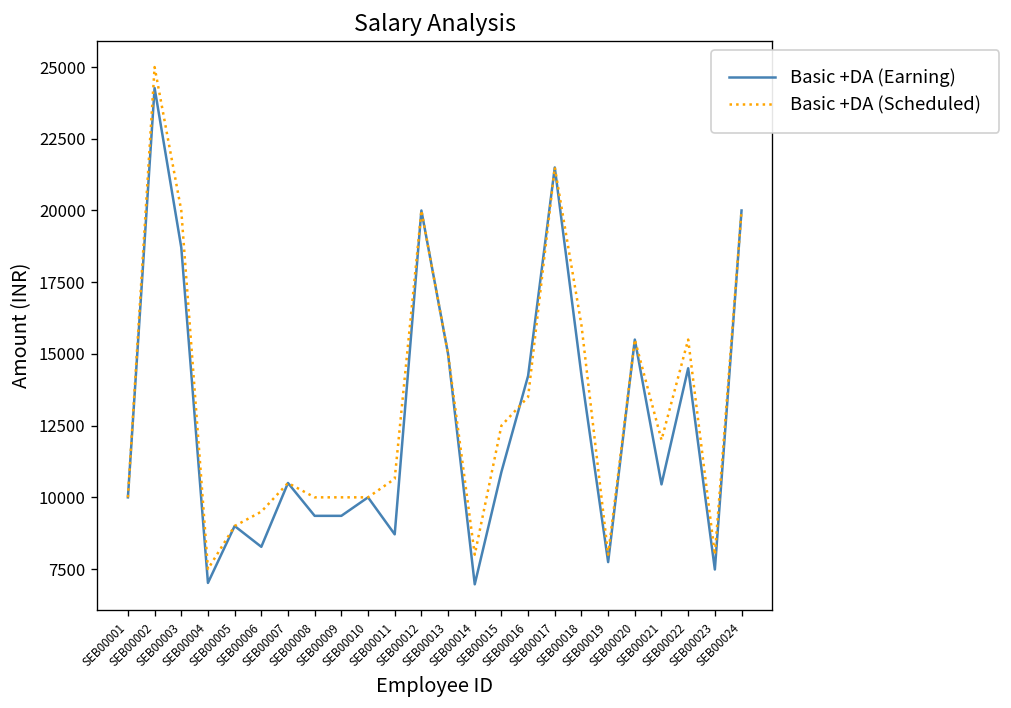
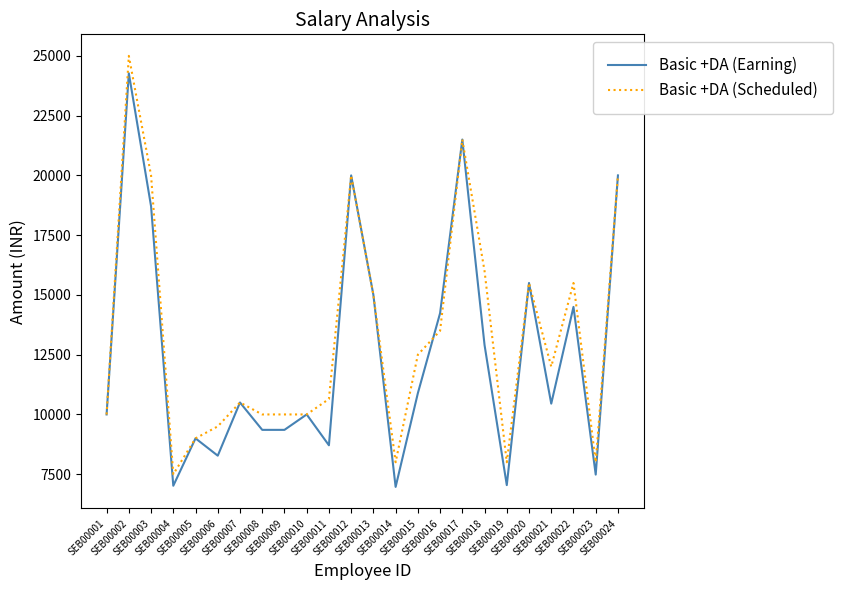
  {
    "Basic +DA (Earning)": {
      "SEB00002": 24300,
      "SEB00003": 18700,
      "SEB00004": 7000,
      "SEB00006": 8300,
      "SEB00008": 9400,
      "SEB00009": 9400,
      "SEB00011": 8700,
      "SEB00014": 7000,
      "SEB00015": 10900,
      "SEB00016": 14200,
-     "SEB00018": 14300,
-     "SEB00019": 7700,
+     "SEB00018": 12900,
+     "SEB00019": 7000,
      "SEB00021": 10500,
      "SEB00022": 14500,
      "SEB00023": 7500
    },
    "Basic +DA (Scheduled)": {
      "SEB00002": 25000,
      "SEB00003": 20000,
      "SEB00004": 7500,
      "SEB00006": 9500,
      "SEB00008": 10000,
      "SEB00009": 10000,
      "SEB00011": 10600,
      "SEB00014": 8000,
      "SEB00015": 12500,
      "SEB00016": 13500,
      "SEB00018": 16000,
      "SEB00019": 8000,
      "SEB00021": 12000,
      "SEB00022": 15500,
      "SEB00023": 8000
    }
  }
